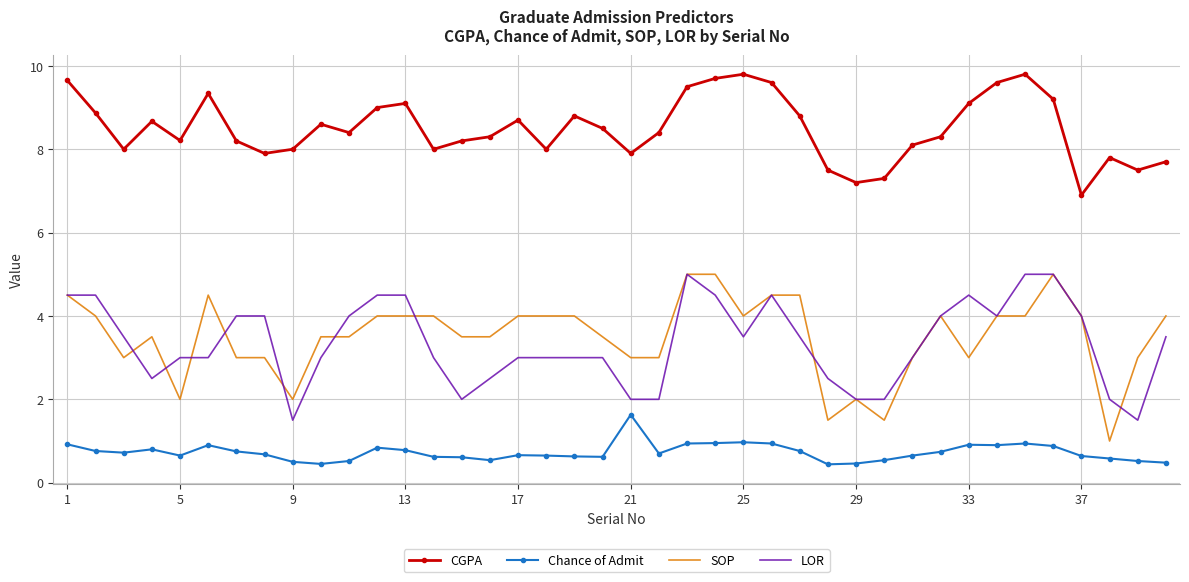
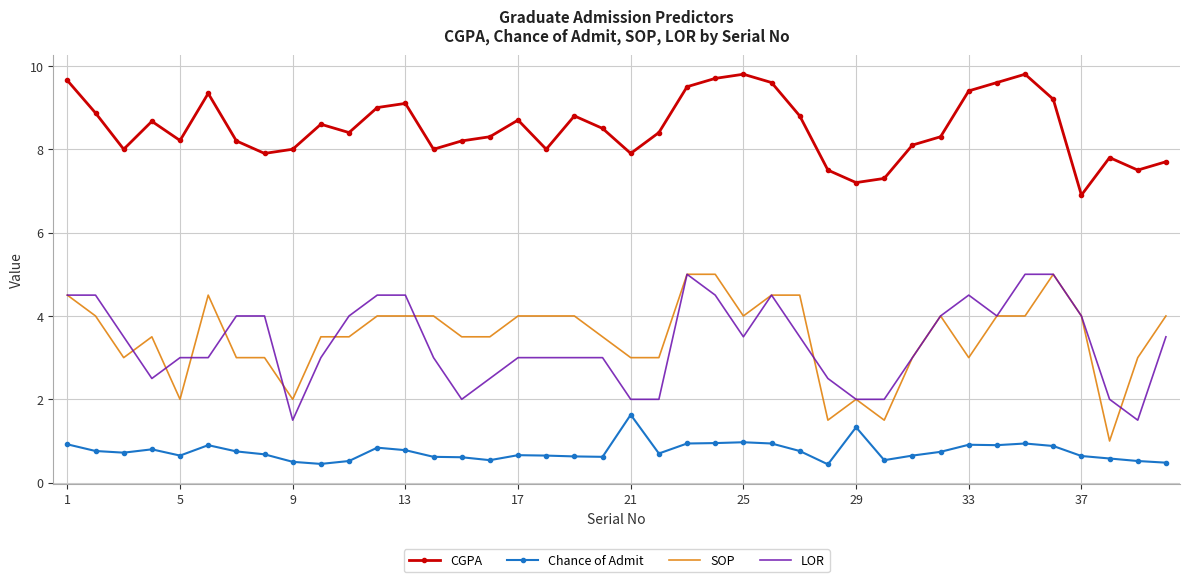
  {
    "CGPA": {
      "1": 9.7,
      "5": 8.2,
      "9": 8.0,
      "13": 9.1,
      "17": 8.7,
      "21": 7.9,
      "25": 9.8,
      "29": 7.2,
-     "33": 9.1,
+     "33": 9.4,
      "37": 6.9
    },
    "Chance of Admit": {
      "1": 0.9,
      "5": 0.7,
      "9": 0.5,
      "13": 0.8,
      "17": 0.7,
      "21": 1.6,
      "25": 1.0,
-     "29": 0.5,
+     "29": 1.3,
      "33": 0.9,
      "37": 0.6
    },
    "SOP": {
      "5": 2.0,
      "9": 2.0,
      "13": 4.0,
      "17": 4.0,
      "21": 3.0,
      "25": 4.0,
      "33": 3.0
    },
    "LOR": {
      "5": 3.0,
      "9": 1.5,
      "13": 4.5,
      "17": 3.0,
      "21": 2.0,
      "25": 3.5,
      "33": 4.5
    }
  }
